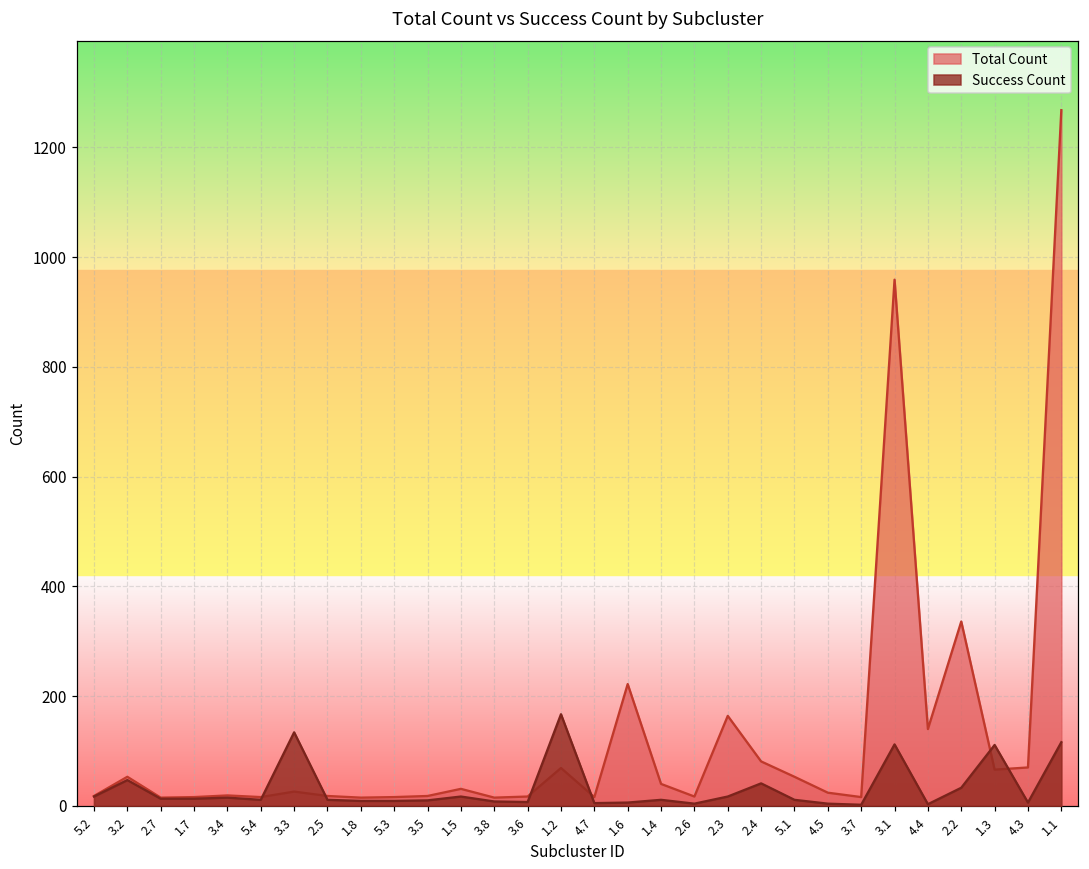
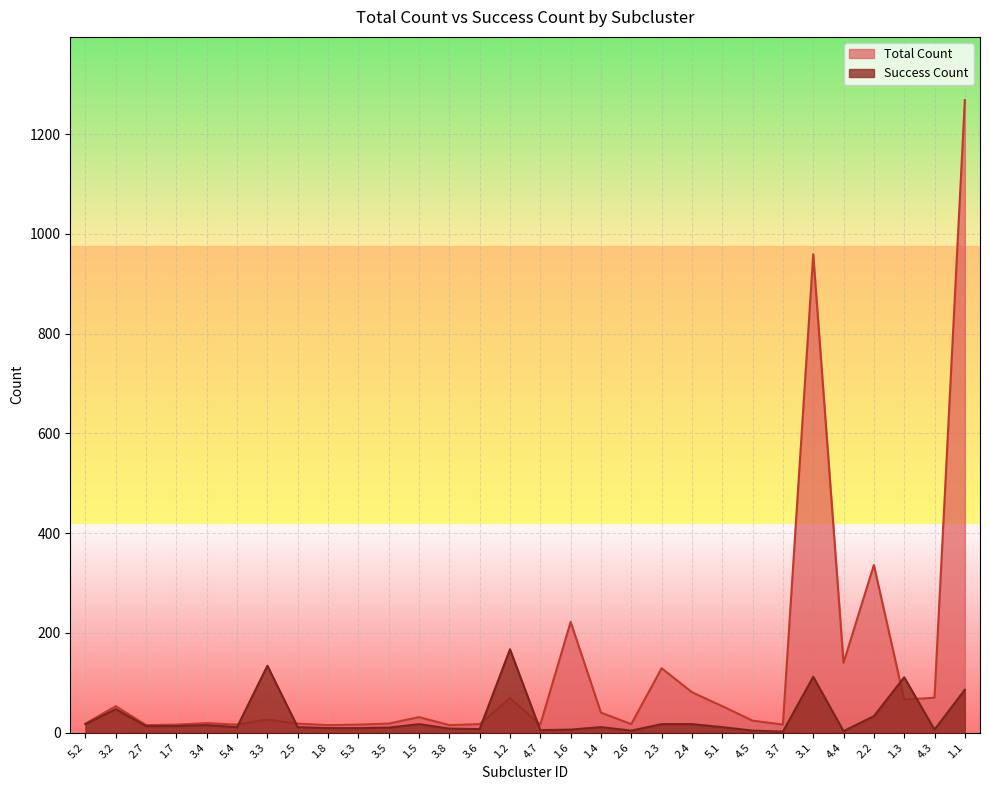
  {
    "Total Count": {
      "3.2": 50,
      "3.3": 30,
      "2.5": 20,
      "1.8": 20,
      "5.3": 20,
      "3.5": 20,
      "1.5": 30,
      "3.8": 20,
      "3.6": 20,
      "1.2": 70,
      "4.7": 20,
      "1.6": 220,
      "1.4": 40,
      "2.6": 20,
-     "2.3": 160,
+     "2.3": 130,
      "2.4": 80,
      "5.1": 50,
      "4.5": 20,
      "3.7": 20,
      "3.1": 960,
      "4.4": 140,
      "2.2": 340,
      "1.3": 70,
      "4.3": 70,
      "1.1": 1270
    },
    "Success Count": {
      "3.2": 50,
      "3.3": 130,
      "2.5": 10,
      "1.8": 10,
      "5.3": 10,
      "3.5": 10,
      "1.5": 20,
      "3.8": 10,
      "3.6": 10,
      "1.2": 170,
      "4.7": 10,
      "1.6": 10,
      "1.4": 10,
      "2.6": 0,
      "2.3": 20,
-     "2.4": 40,
+     "2.4": 20,
      "5.1": 10,
      "4.5": 0,
      "3.7": 0,
      "3.1": 110,
      "4.4": 0,
      "2.2": 30,
      "1.3": 110,
      "4.3": 10,
-     "1.1": 120
+     "1.1": 90
    }
  }
